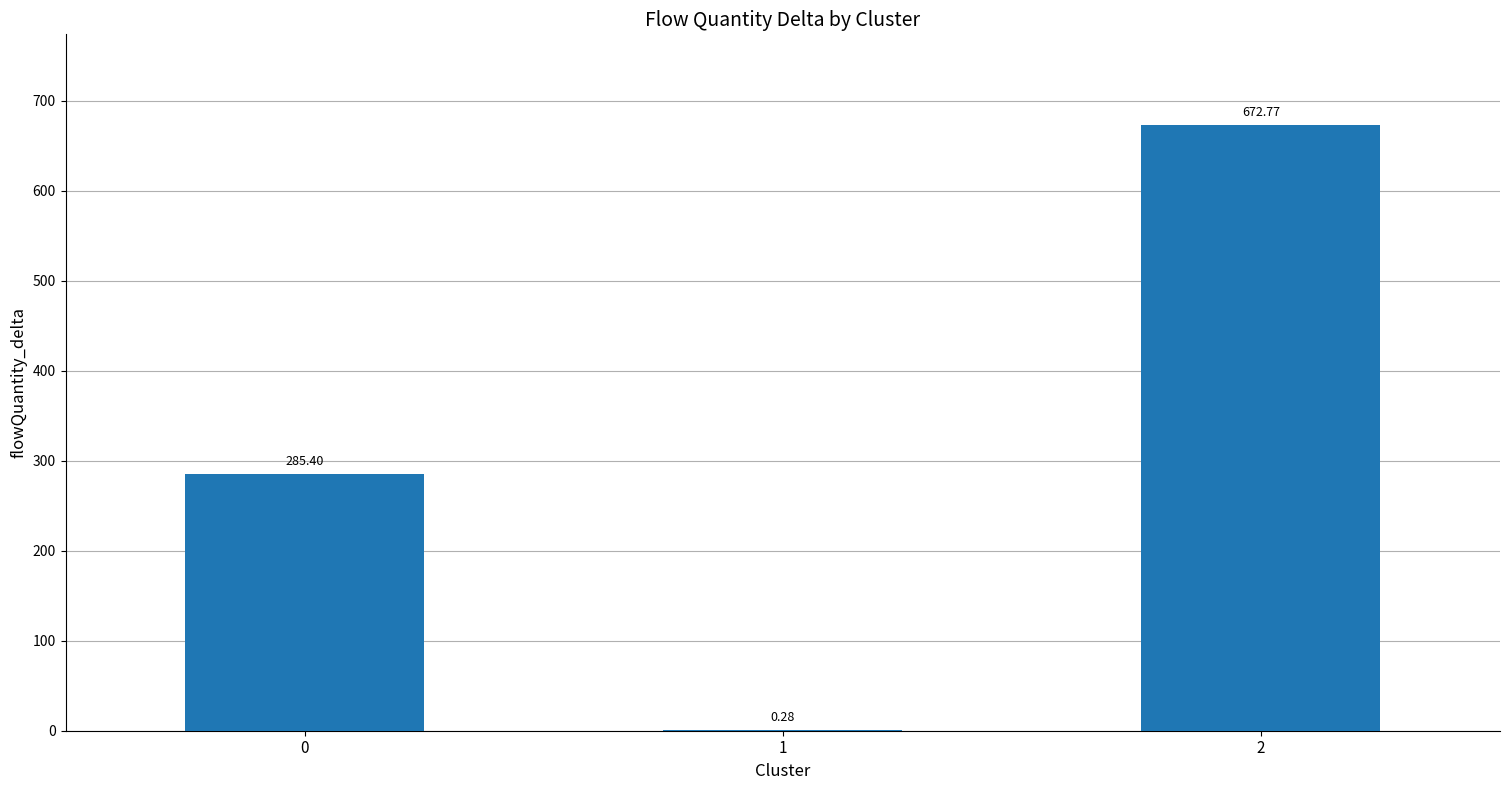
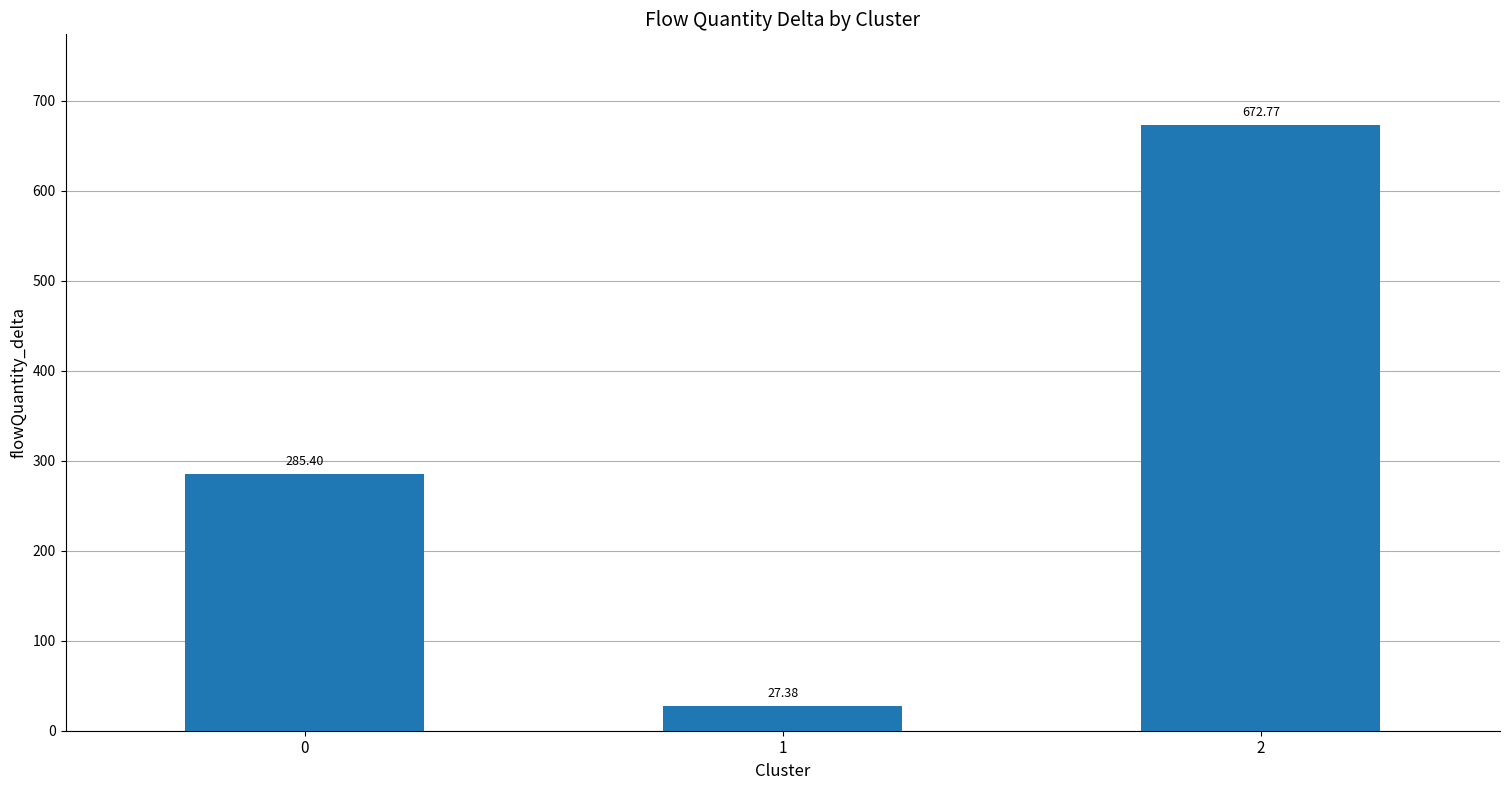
  {
    "0": 285.40,
-   "1": 0.28,
+   "1": 27.38,
    "2": 672.77
  }
